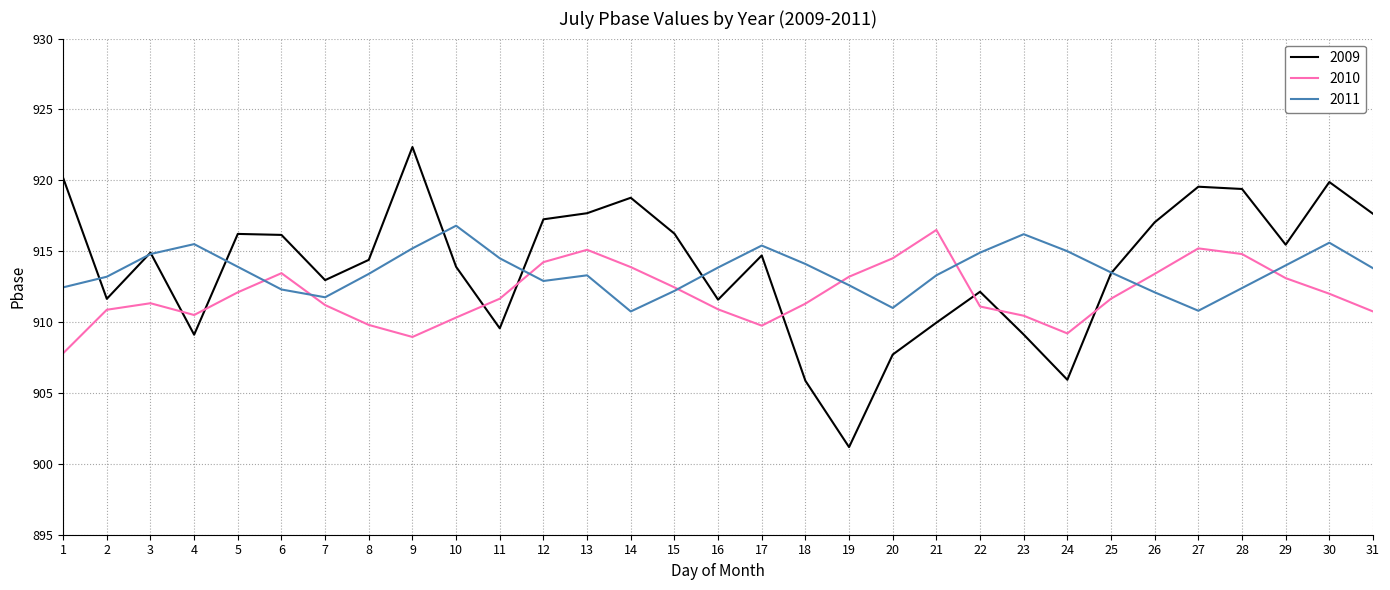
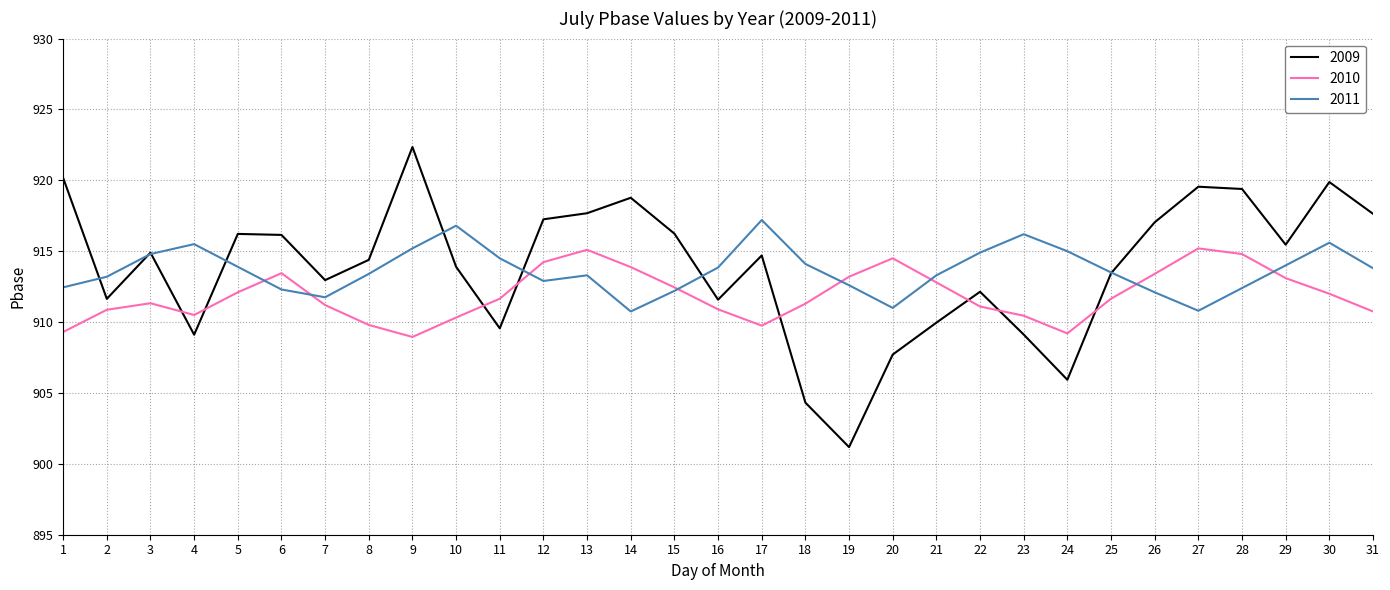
  {
    "2009": {
      "1": 920.2,
      "2": 911.6,
      "4": 909.1,
      "5": 916.2,
      "6": 916.2,
      "7": 913.0,
      "8": 914.4,
      "9": 922.4,
      "10": 913.9,
      "11": 909.6,
      "12": 917.3,
      "13": 917.7,
      "14": 918.8,
      "15": 916.2,
      "16": 911.6,
      "17": 914.7,
-     "18": 905.9,
+     "18": 904.3,
      "19": 901.2,
      "20": 907.7,
      "21": 910.0,
      "22": 912.1,
      "23": 909.1,
      "24": 905.9,
      "26": 917.0,
      "27": 919.6,
      "28": 919.4,
      "29": 915.5,
      "30": 919.9,
      "31": 917.6
    },
    "2010": {
-     "1": 907.8,
+     "1": 909.3,
      "2": 910.9,
      "3": 911.3,
      "4": 910.5,
      "5": 912.1,
      "6": 913.5,
      "7": 911.2,
      "8": 909.8,
      "9": 909.0,
      "10": 910.3,
      "11": 911.7,
      "12": 914.2,
      "13": 915.1,
      "14": 913.9,
      "15": 912.5,
      "16": 910.9,
      "17": 909.8,
      "18": 911.3,
      "19": 913.2,
      "20": 914.5,
-     "21": 916.5,
+     "21": 912.8,
      "22": 911.1,
      "23": 910.5,
      "24": 909.2,
      "25": 911.7,
      "26": 913.4,
      "27": 915.2,
      "28": 914.8,
      "29": 913.1,
      "30": 912.0,
      "31": 910.8
    },
    "2011": {
      "1": 912.5,
      "2": 913.2,
      "4": 915.5,
      "5": 913.9,
      "6": 912.3,
      "7": 911.8,
      "8": 913.4,
      "9": 915.2,
      "10": 916.8,
      "11": 914.5,
      "12": 912.9,
      "13": 913.3,
      "14": 910.8,
      "15": 912.2,
      "16": 913.9,
-     "17": 915.4,
+     "17": 917.2,
      "18": 914.1,
      "19": 912.6,
      "20": 911.0,
      "21": 913.3,
      "22": 914.9,
      "23": 916.2,
      "24": 915.0,
      "26": 912.1,
      "27": 910.8,
      "28": 912.4,
      "29": 914.0,
      "30": 915.6,
      "31": 913.8
    }
  }
